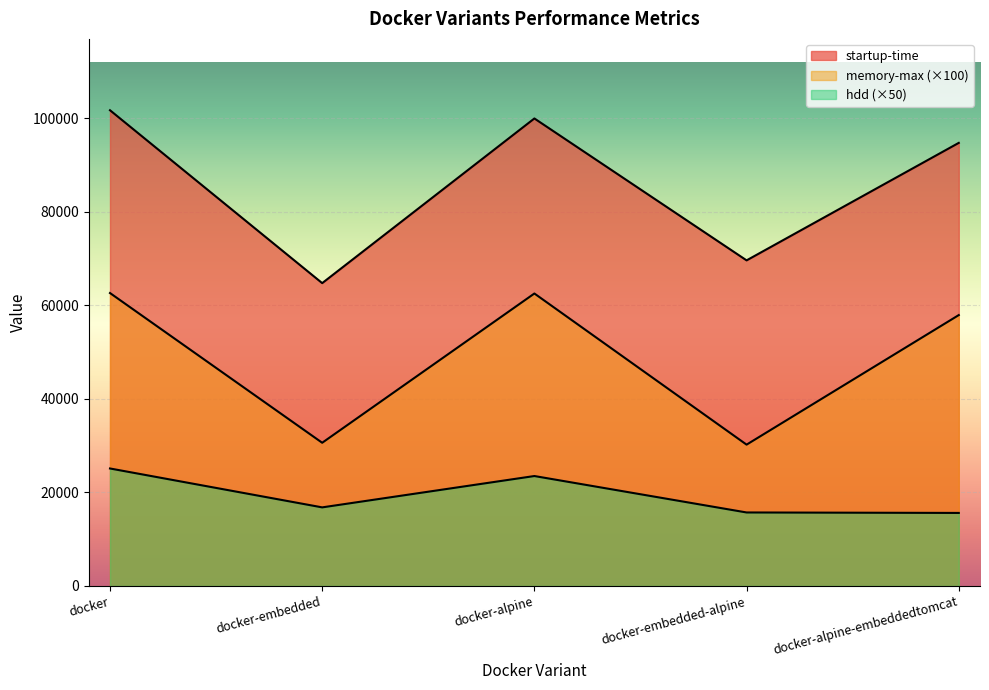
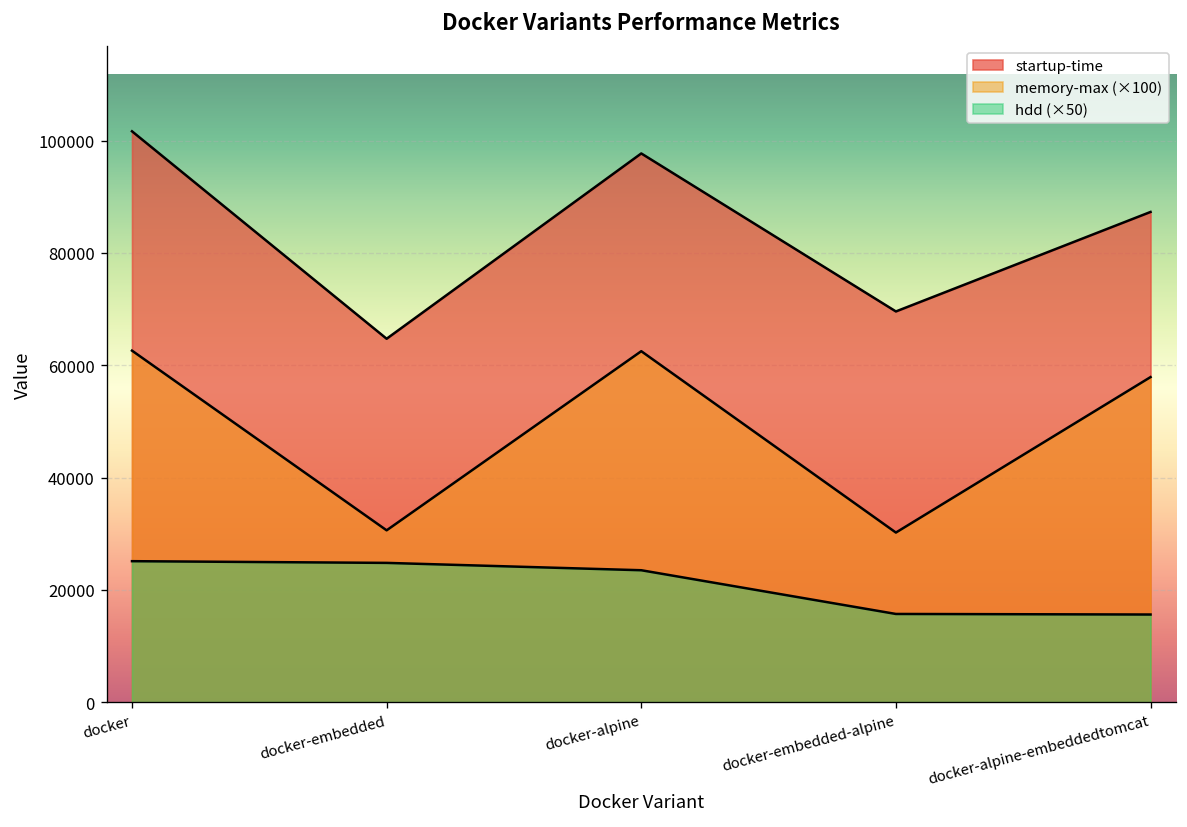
  {
    "startup-time": {
      "docker": 102000,
      "docker-embedded": 65000,
-     "docker-alpine": 100000,
+     "docker-alpine": 98000,
      "docker-embedded-alpine": 70000,
-     "docker-alpine-embeddedtomcat": 95000
+     "docker-alpine-embeddedtomcat": 87000
    },
    "memory-max (×100)": {
      "docker": 63000,
      "docker-embedded": 31000,
      "docker-alpine": 63000,
      "docker-embedded-alpine": 30000,
      "docker-alpine-embeddedtomcat": 58000
    },
    "hdd (×50)": {
      "docker": 25000,
-     "docker-embedded": 17000,
+     "docker-embedded": 25000,
      "docker-alpine": 23000,
      "docker-embedded-alpine": 16000,
      "docker-alpine-embeddedtomcat": 16000
    }
  }
